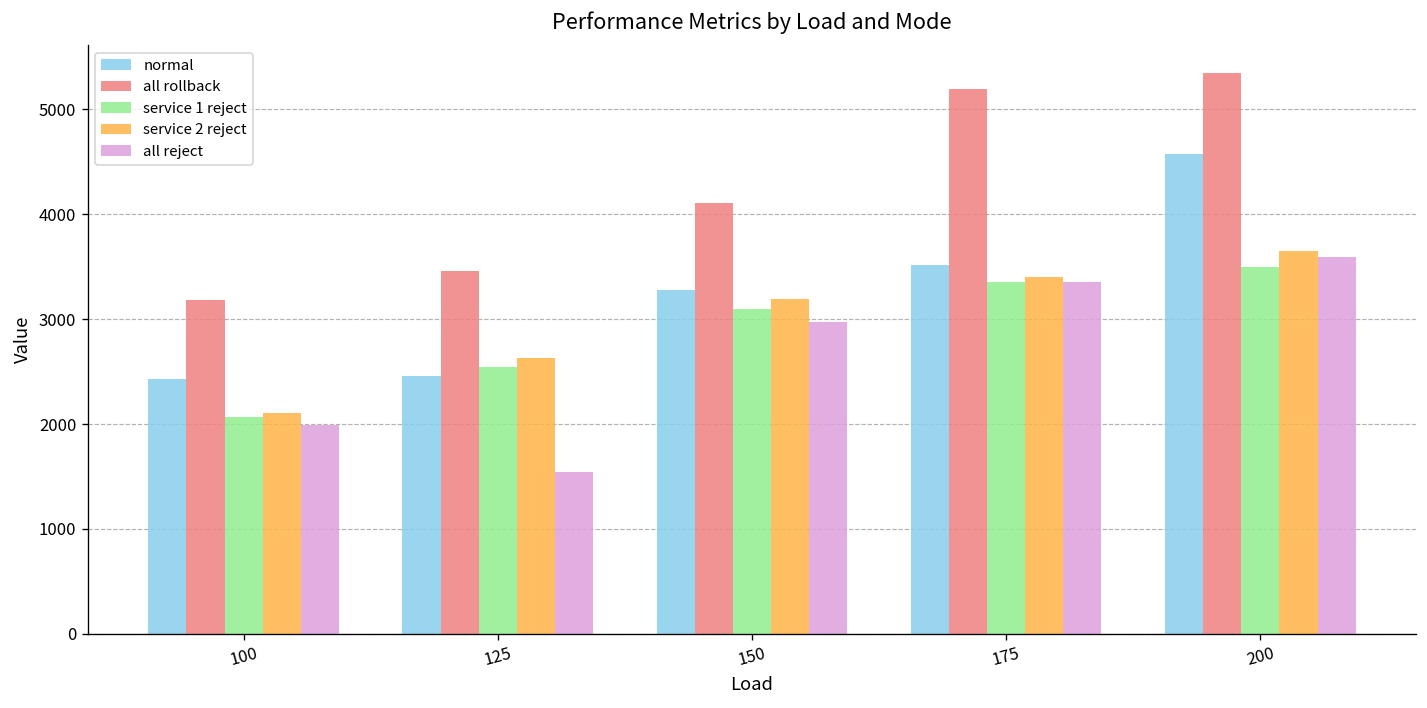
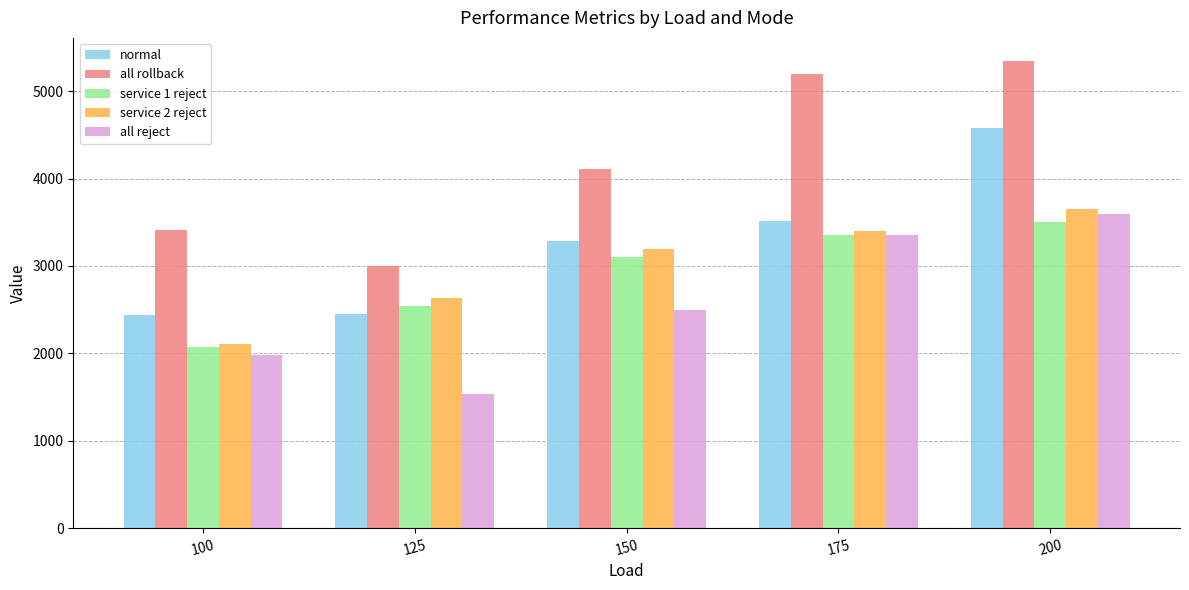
  {
    "normal": {
      "100": 2400,
      "125": 2500,
      "150": 3300,
      "175": 3500,
      "200": 4600
    },
    "all rollback": {
-     "100": 3200,
-     "125": 3500,
+     "100": 3400,
+     "125": 3000,
      "150": 4100,
      "175": 5200,
      "200": 5300
    },
    "service 1 reject": {
      "100": 2100,
      "125": 2500,
      "150": 3100,
      "175": 3400,
      "200": 3500
    },
    "service 2 reject": {
      "100": 2100,
      "125": 2600,
      "150": 3200,
      "175": 3400,
      "200": 3700
    },
    "all reject": {
      "100": 2000,
      "125": 1500,
-     "150": 3000,
+     "150": 2500,
      "175": 3400,
      "200": 3600
    }
  }
